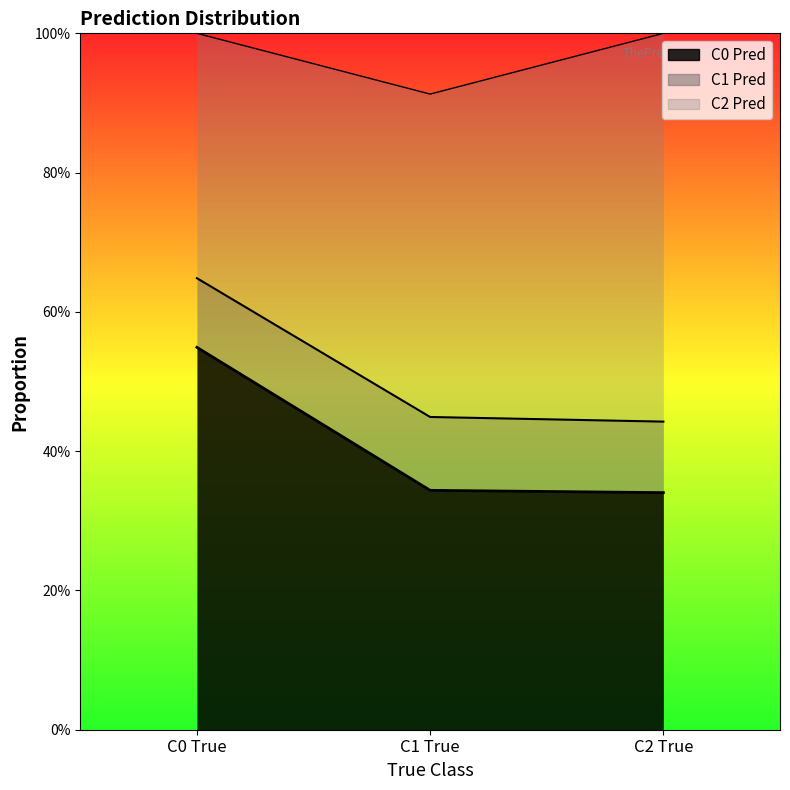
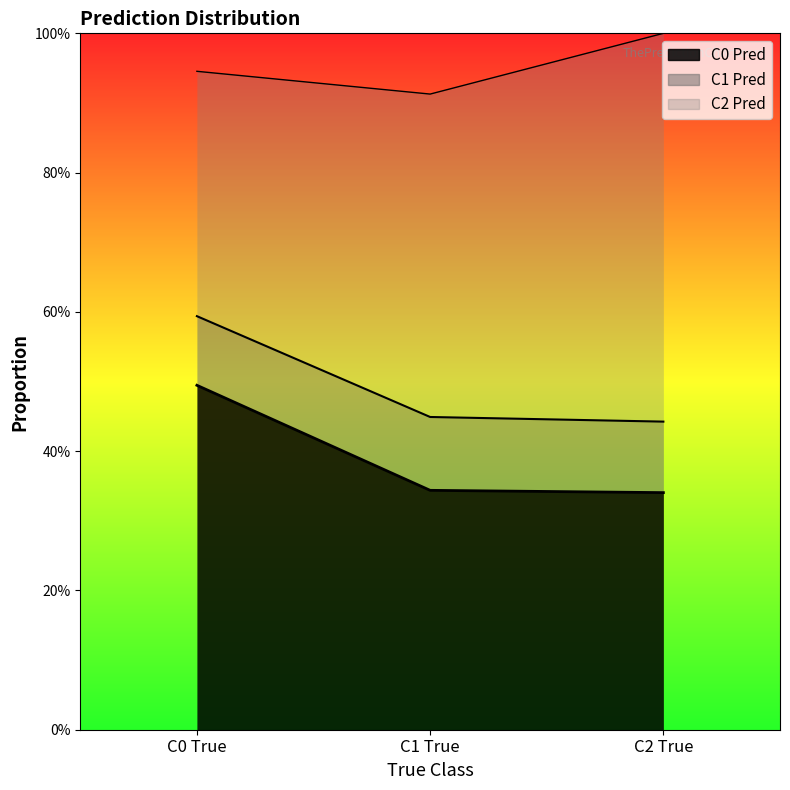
  {
    "C0 Pred": {
-     "C0 True": "55%",
+     "C0 True": "49%",
      "C1 True": "34%",
      "C2 True": "34%"
    }
  }
